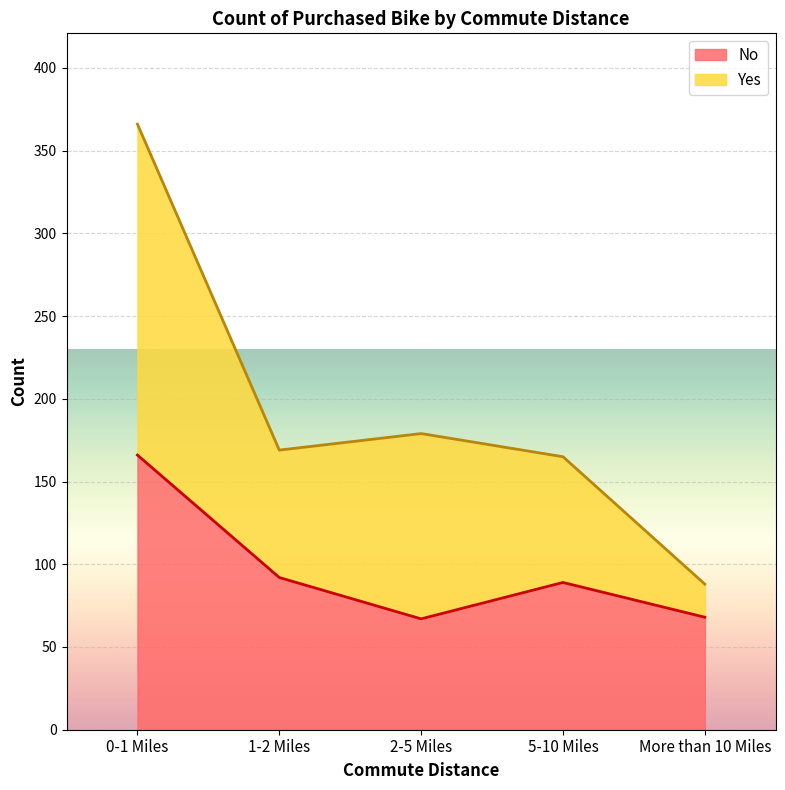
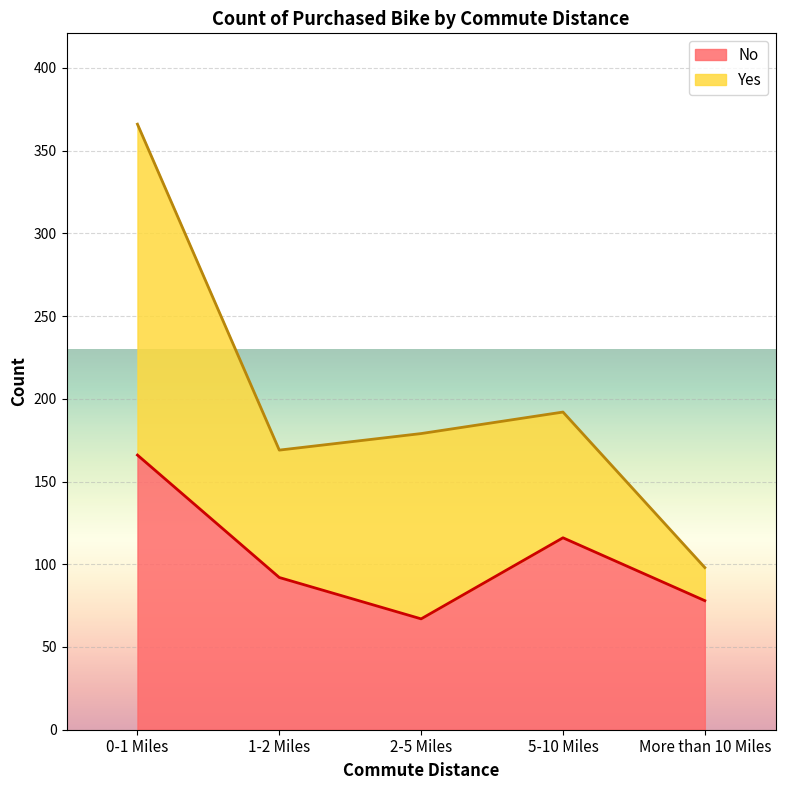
  {
    "No": {
      "0-1 Miles": 166,
      "1-2 Miles": 92,
      "2-5 Miles": 67,
-     "5-10 Miles": 89,
-     "More than 10 Miles": 68
+     "5-10 Miles": 116,
+     "More than 10 Miles": 78
    },
    "Yes": {
      "0-1 Miles": 200,
      "1-2 Miles": 77,
      "2-5 Miles": 112,
      "5-10 Miles": 76,
      "More than 10 Miles": 20
    }
  }
